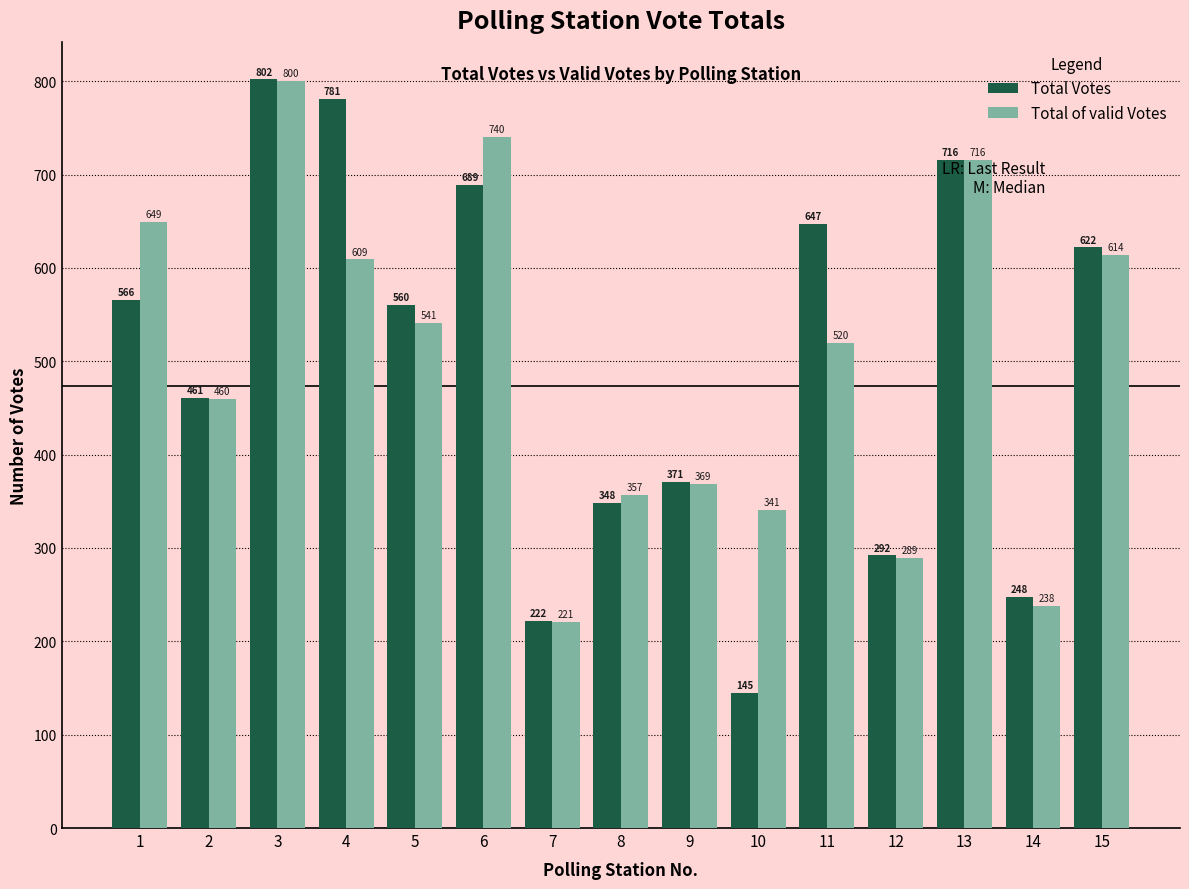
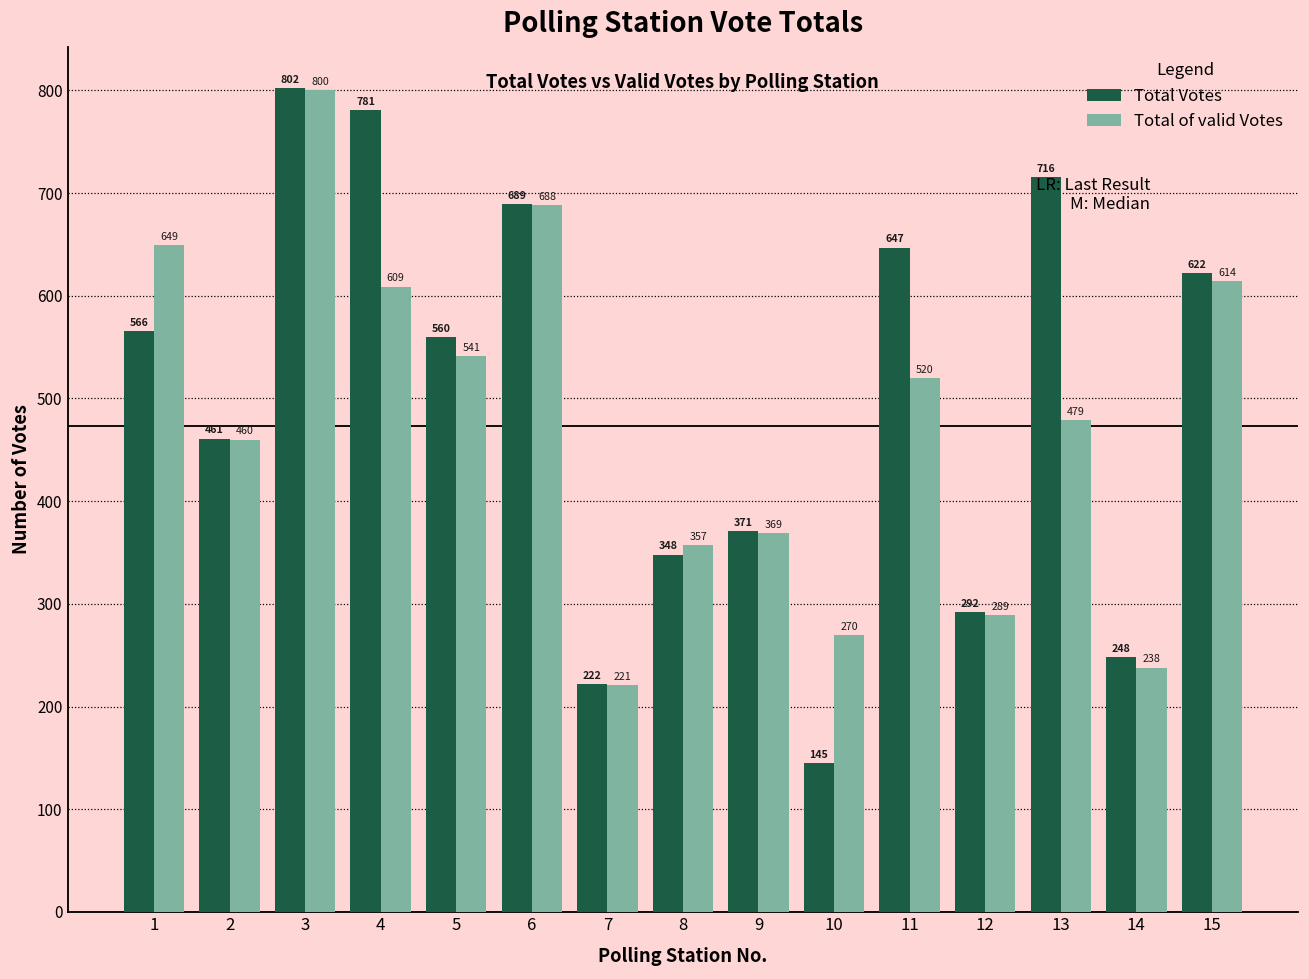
  {
    "Total Votes": {
      "1": 566,
      "2": 461,
      "3": 802,
      "4": 781,
      "5": 560,
      "6": 689,
      "7": 222,
      "8": 348,
      "9": 371,
      "10": 145,
      "11": 647,
      "12": 292,
      "13": 716,
      "14": 248,
      "15": 622
    },
    "Total of valid Votes": {
      "1": 649,
      "2": 460,
      "3": 800,
      "4": 609,
      "5": 541,
-     "6": 740,
+     "6": 688,
      "7": 221,
      "8": 357,
      "9": 369,
-     "10": 341,
+     "10": 270,
      "11": 520,
      "12": 289,
-     "13": 716,
+     "13": 479,
      "14": 238,
      "15": 614
    }
  }
